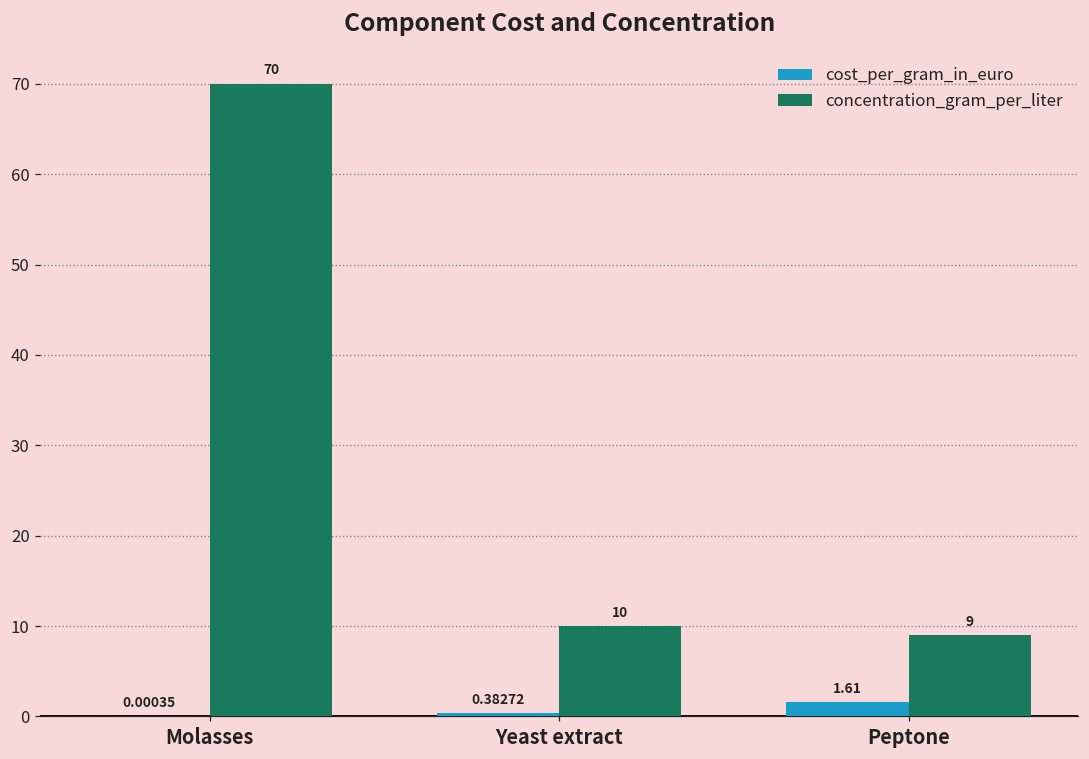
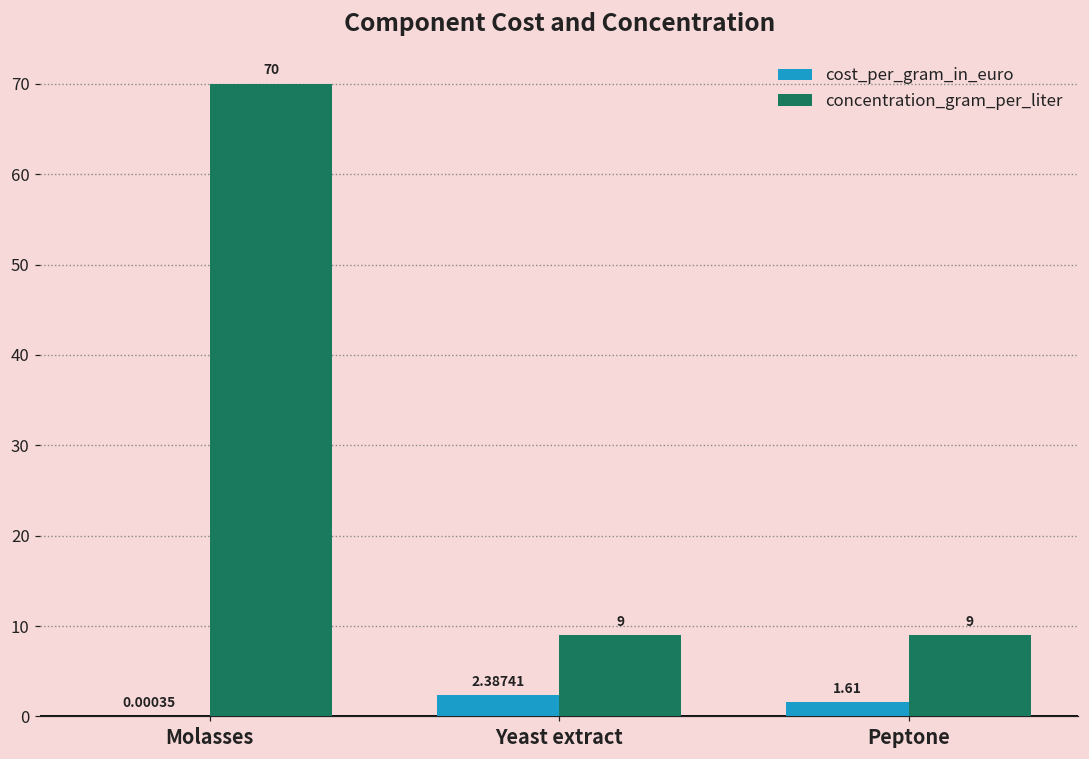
  {
    "cost_per_gram_in_euro": {
      "Molasses": 0.00035,
-     "Yeast extract": 0.38272,
+     "Yeast extract": 2.38741,
      "Peptone": 1.61
    },
    "concentration_gram_per_liter": {
      "Molasses": 70,
-     "Yeast extract": 10,
+     "Yeast extract": 9,
      "Peptone": 9
    }
  }
